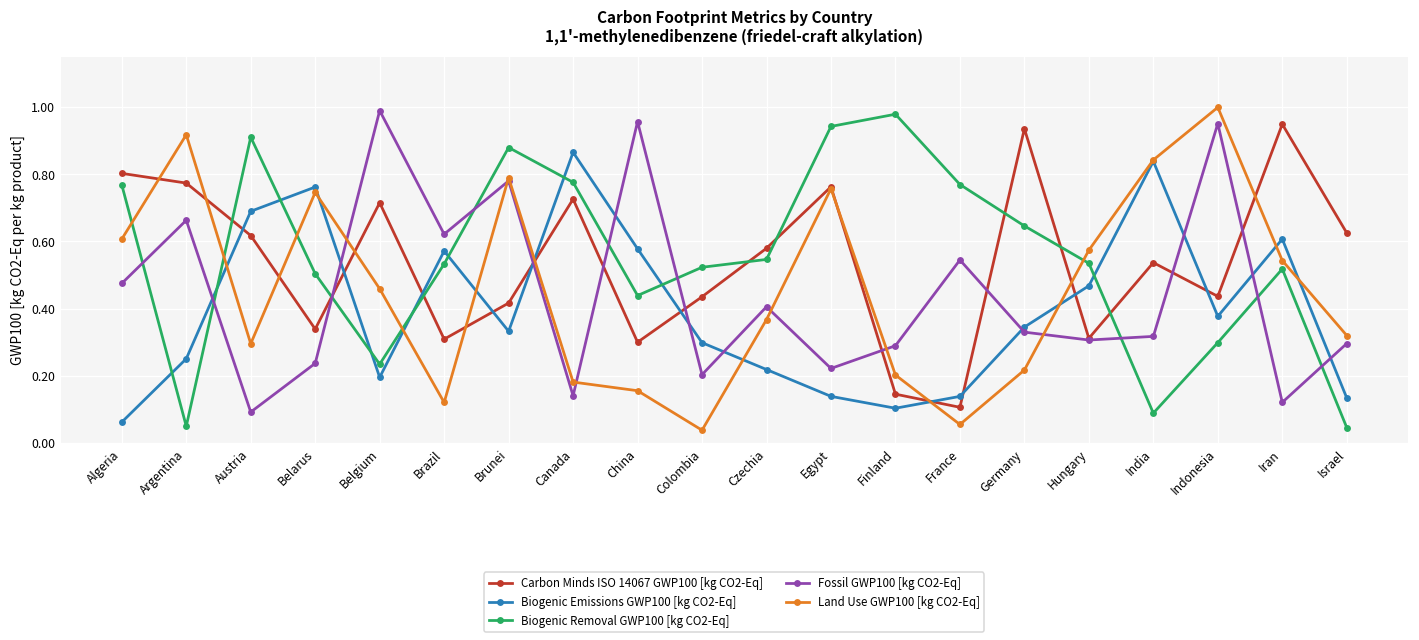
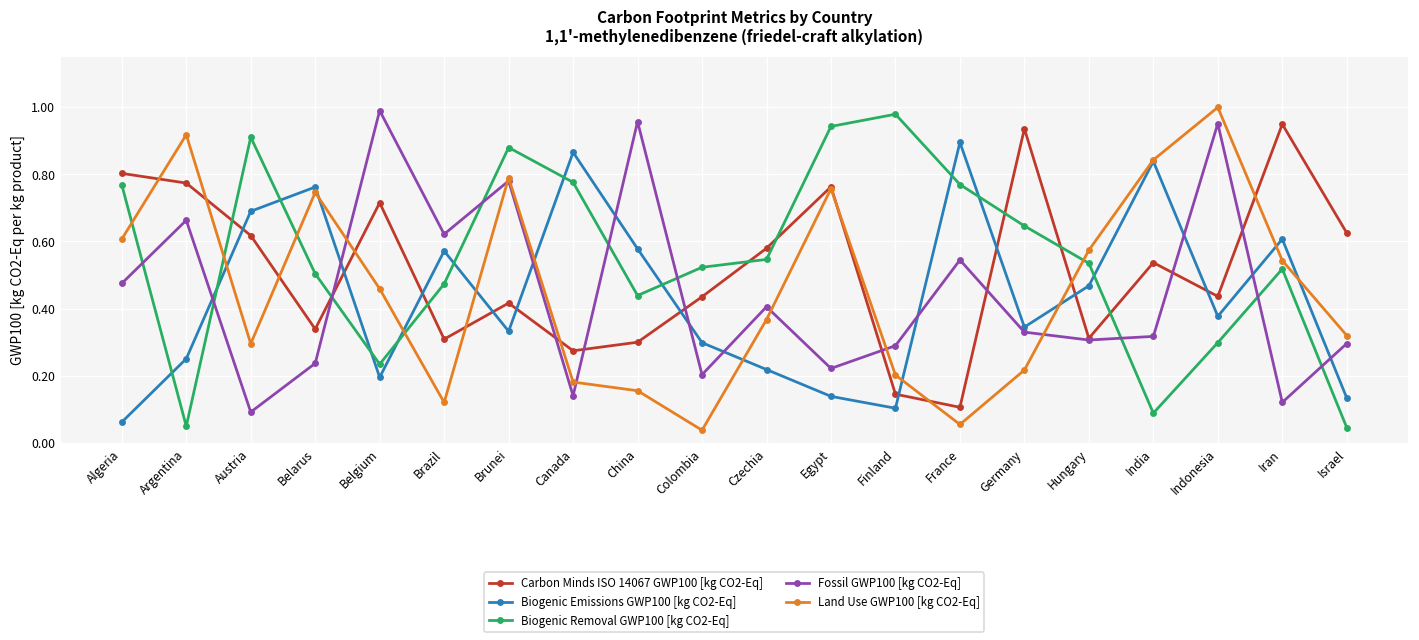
  {
    "Carbon Minds ISO 14067 GWP100 [kg CO2-Eq]": {
      "Algeria": 0.80,
      "Argentina": 0.77,
      "Austria": 0.62,
      "Belarus": 0.34,
      "Belgium": 0.72,
      "Brazil": 0.31,
      "Brunei": 0.42,
-     "Canada": 0.73,
+     "Canada": 0.27,
      "China": 0.30,
      "Colombia": 0.44,
      "Czechia": 0.58,
      "Finland": 0.15,
      "France": 0.11,
      "Germany": 0.94,
      "India": 0.54,
      "Indonesia": 0.44,
      "Iran": 0.95,
      "Israel": 0.63
    },
    "Biogenic Emissions GWP100 [kg CO2-Eq]": {
      "Algeria": 0.06,
      "Argentina": 0.25,
      "Austria": 0.69,
      "Belarus": 0.76,
      "Belgium": 0.20,
      "Brazil": 0.57,
      "Brunei": 0.33,
      "Canada": 0.87,
      "China": 0.58,
      "Colombia": 0.30,
      "Czechia": 0.22,
      "Egypt": 0.14,
      "Finland": 0.10,
-     "France": 0.14,
+     "France": 0.90,
      "Germany": 0.35,
      "Hungary": 0.47,
      "Indonesia": 0.38,
      "Iran": 0.61,
      "Israel": 0.13
    },
    "Biogenic Removal GWP100 [kg CO2-Eq]": {
      "Algeria": 0.77,
      "Argentina": 0.05,
      "Austria": 0.91,
      "Belarus": 0.50,
      "Belgium": 0.23,
-     "Brazil": 0.53,
+     "Brazil": 0.47,
      "Brunei": 0.88,
      "Canada": 0.78,
      "China": 0.44,
      "Colombia": 0.52,
      "Czechia": 0.55,
      "Egypt": 0.94,
      "Finland": 0.98,
      "France": 0.77,
      "Germany": 0.65,
      "Hungary": 0.54,
      "India": 0.09,
      "Indonesia": 0.30,
      "Iran": 0.52,
      "Israel": 0.05
    },
    "Fossil GWP100 [kg CO2-Eq]": {
      "Algeria": 0.48,
      "Argentina": 0.66,
      "Austria": 0.09,
      "Belarus": 0.24,
      "Belgium": 0.99,
      "Brazil": 0.62,
      "Brunei": 0.78,
      "Canada": 0.14,
      "China": 0.96,
      "Colombia": 0.20,
      "Czechia": 0.41,
      "Egypt": 0.22,
      "Finland": 0.29,
      "France": 0.54,
      "Germany": 0.33,
      "India": 0.32,
      "Indonesia": 0.95,
      "Iran": 0.12,
      "Israel": 0.30
    },
    "Land Use GWP100 [kg CO2-Eq]": {
      "Algeria": 0.61,
      "Argentina": 0.92,
      "Austria": 0.30,
      "Belarus": 0.75,
      "Belgium": 0.46,
      "Brazil": 0.12,
      "Brunei": 0.79,
      "Canada": 0.18,
      "China": 0.16,
      "Colombia": 0.04,
      "Czechia": 0.37,
      "Finland": 0.20,
      "France": 0.06,
      "Germany": 0.22,
      "Hungary": 0.57,
      "Indonesia": 1.00,
      "Iran": 0.54,
      "Israel": 0.32
    }
  }
